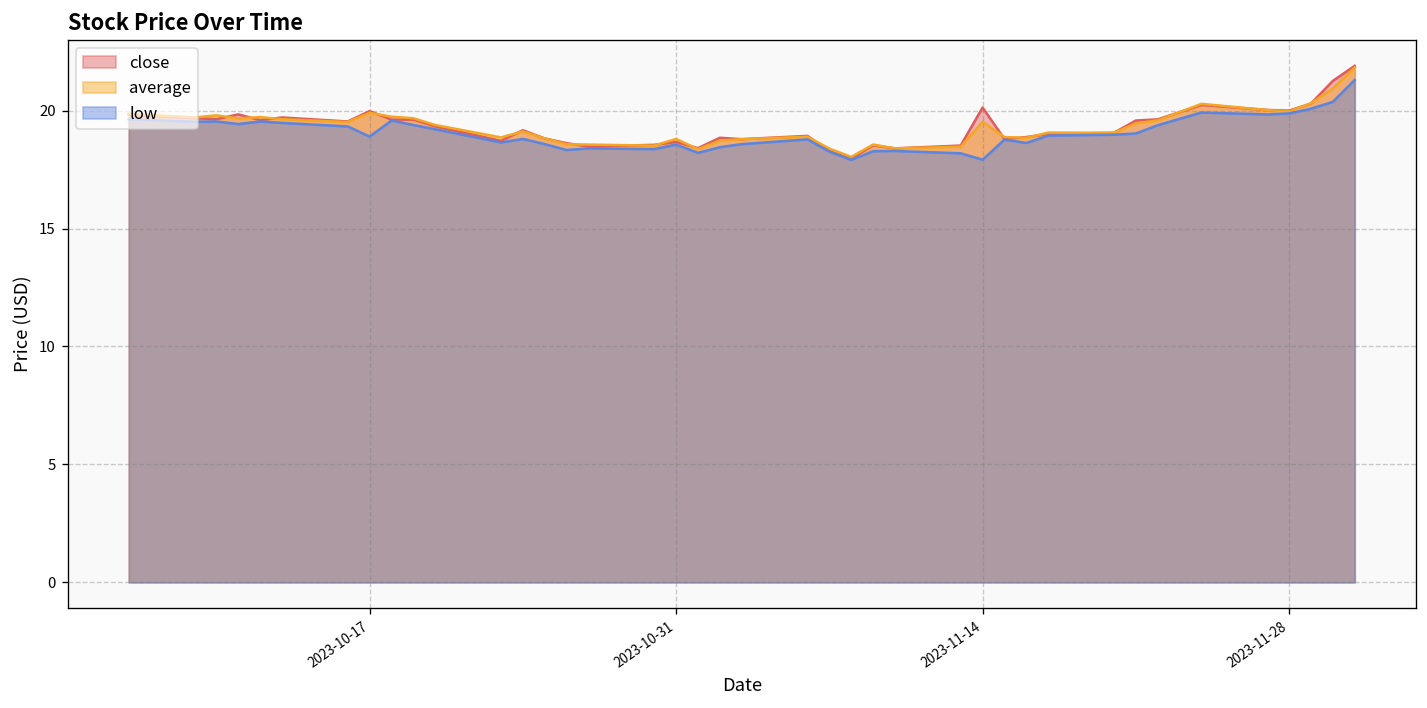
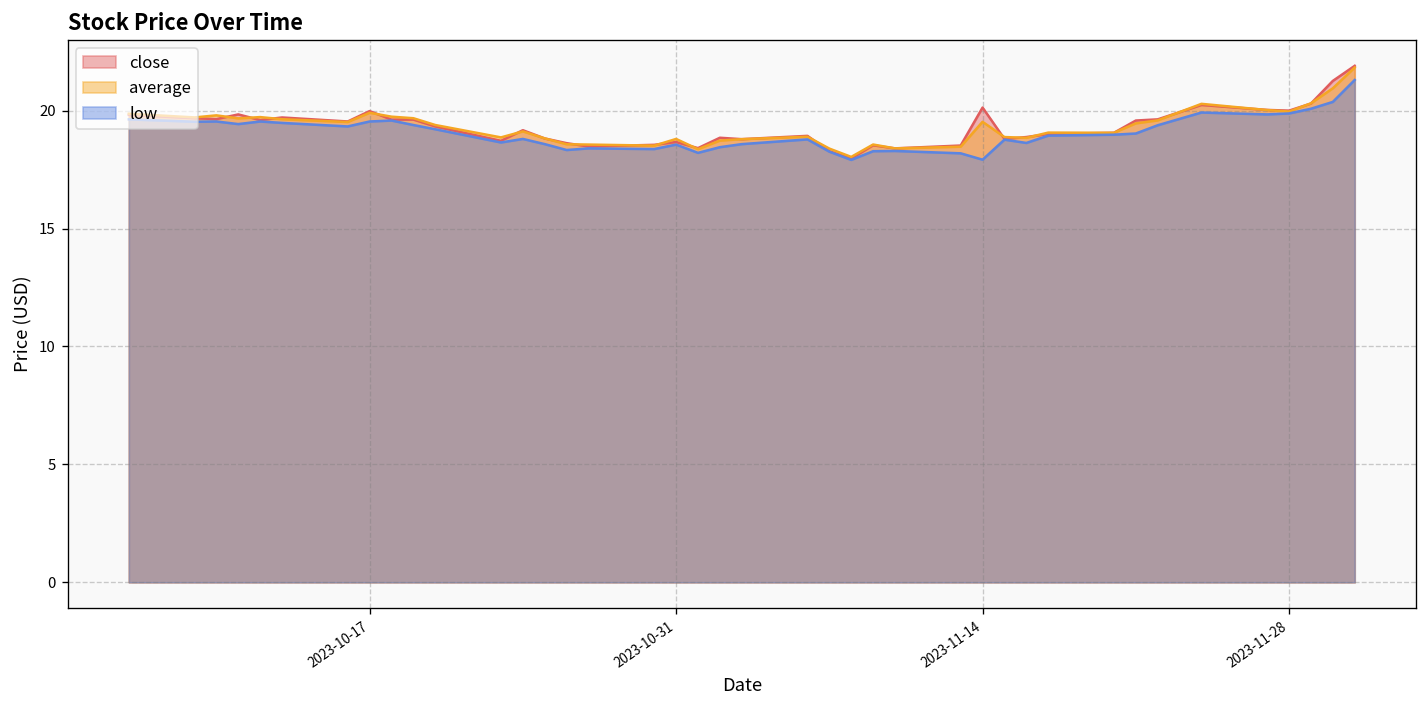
  {
    "close": {
      "2023-11-14": 20.1
    },
    "average": {
      "2023-11-14": 19.5
    },
    "low": {
-     "2023-10-17": 18.9,
+     "2023-10-17": 19.5,
      "2023-11-14": 17.9
    }
  }
